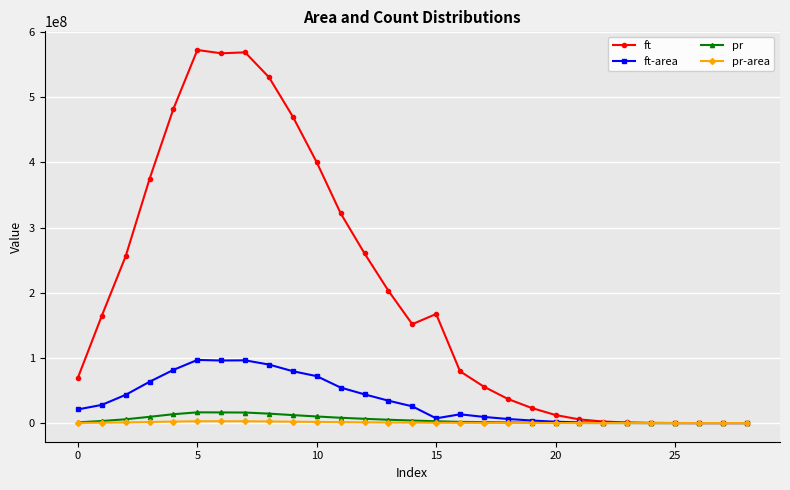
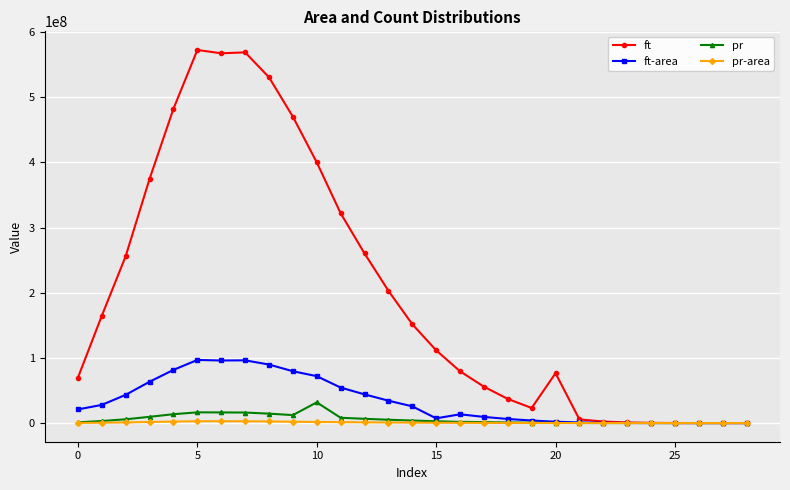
  {
    "ft": {
      "0": 70000000,
      "5": 570000000,
      "10": 400000000,
-     "15": 170000000,
-     "20": 10000000
+     "15": 110000000,
+     "20": 80000000
    },
    "ft-area": {
      "0": 20000000,
      "5": 100000000,
      "10": 70000000,
      "15": 10000000
    },
    "pr": {
      "5": 20000000,
-     "10": 10000000
+     "10": 30000000
    },
    "pr-area": {
      "5": 0,
      "10": 0
    }
  }
